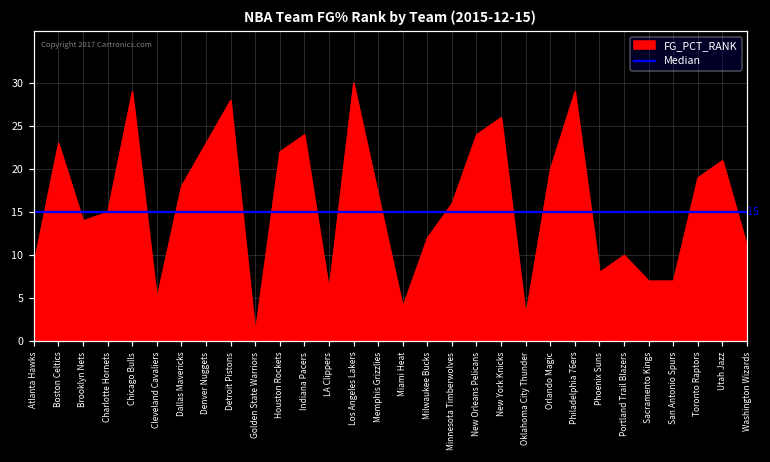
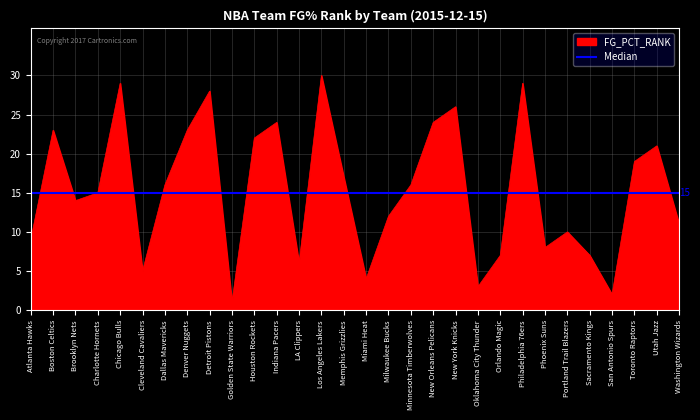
  {
    "FG_PCT_RANK": {
      "Atlanta Hawks": 9,
      "Boston Celtics": 23,
      "Brooklyn Nets": 14,
      "Chicago Bulls": 29,
      "Cleveland Cavaliers": 5,
-     "Dallas Mavericks": 18,
+     "Dallas Mavericks": 16,
      "Denver Nuggets": 23,
      "Detroit Pistons": 28,
      "Golden State Warriors": 1,
      "Houston Rockets": 22,
      "Indiana Pacers": 24,
      "LA Clippers": 6,
      "Los Angeles Lakers": 30,
      "Memphis Grizzlies": 17,
      "Miami Heat": 4,
      "Milwaukee Bucks": 12,
      "Minnesota Timberwolves": 16,
      "New Orleans Pelicans": 24,
      "New York Knicks": 26,
      "Oklahoma City Thunder": 3,
-     "Orlando Magic": 20,
+     "Orlando Magic": 7,
      "Philadelphia 76ers": 29,
      "Phoenix Suns": 8,
      "Portland Trail Blazers": 10,
      "Sacramento Kings": 7,
-     "San Antonio Spurs": 7,
+     "San Antonio Spurs": 2,
      "Toronto Raptors": 19,
      "Utah Jazz": 21,
      "Washington Wizards": 11
    },
    "Median": {
      "Washington Wizards": 15
    }
  }
